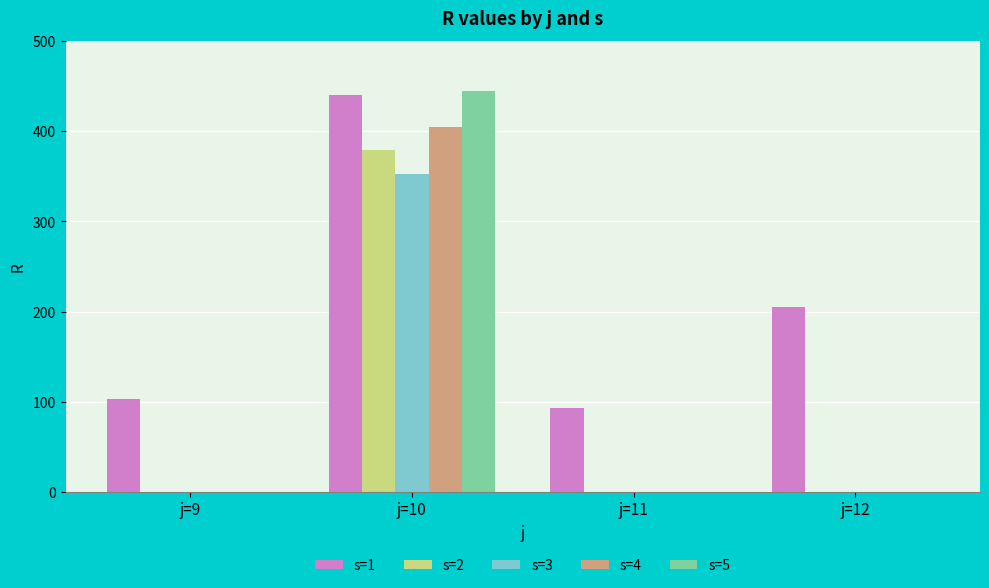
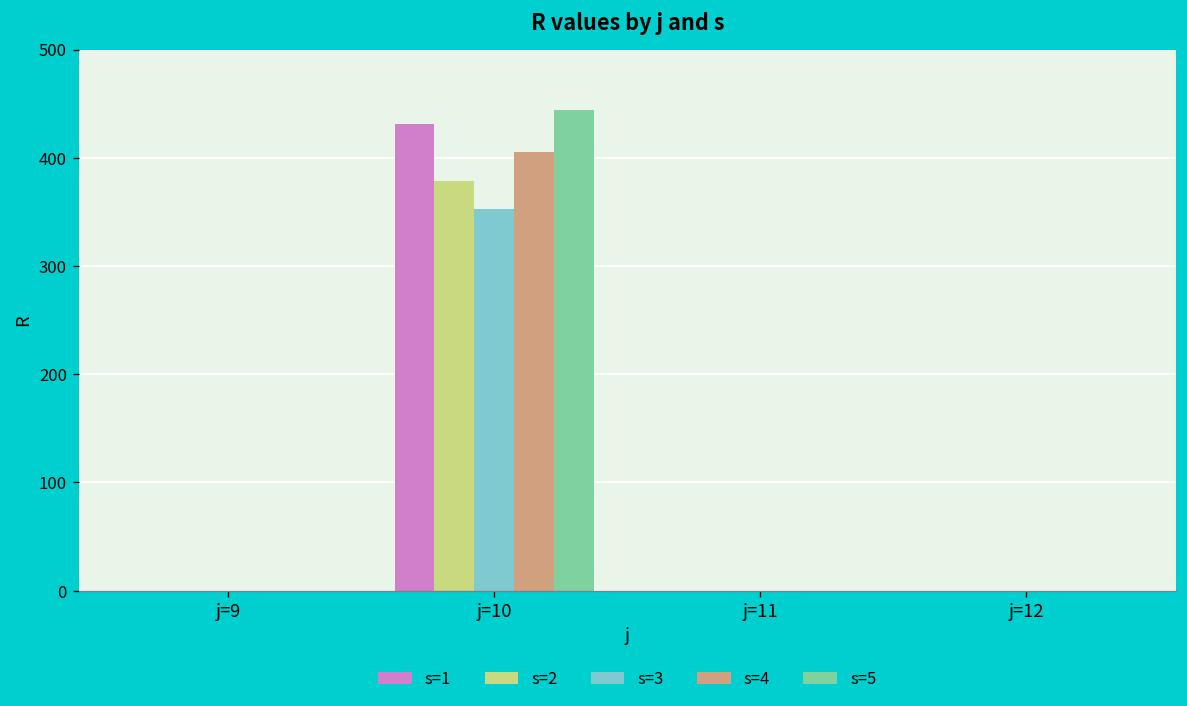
  {
    "s=1": {
-     "j=9": 100,
-     "j=10": 440,
-     "j=11": 90,
-     "j=12": 210
+     "j=9": 0,
+     "j=10": 430,
+     "j=11": 0,
+     "j=12": 0
    }
  }
